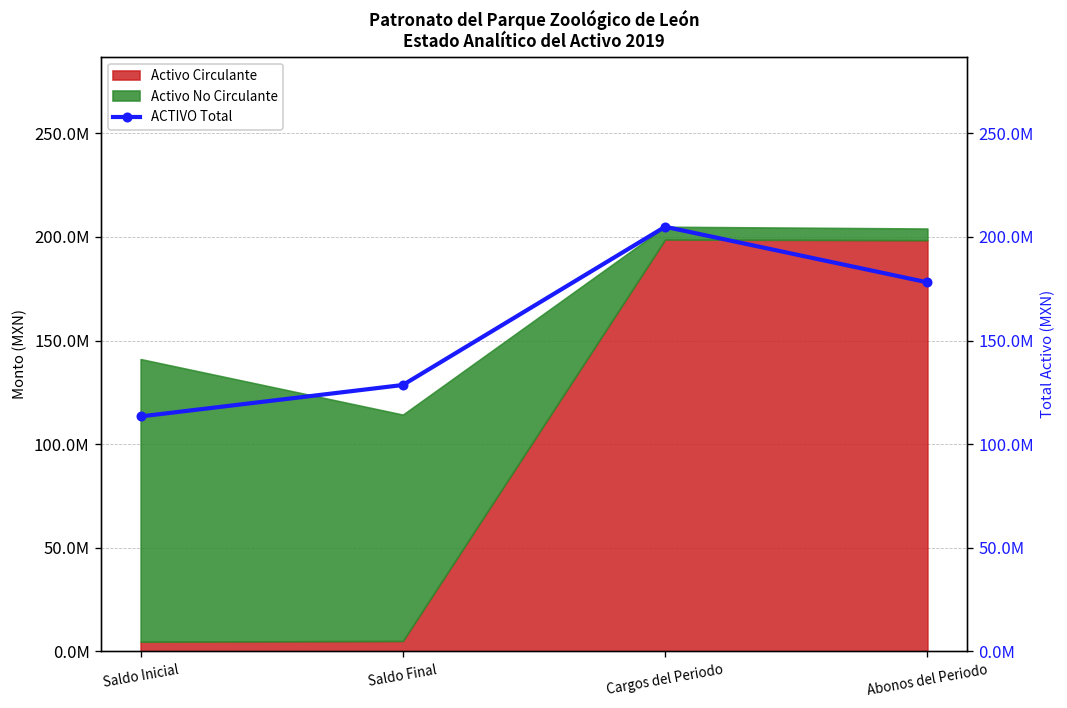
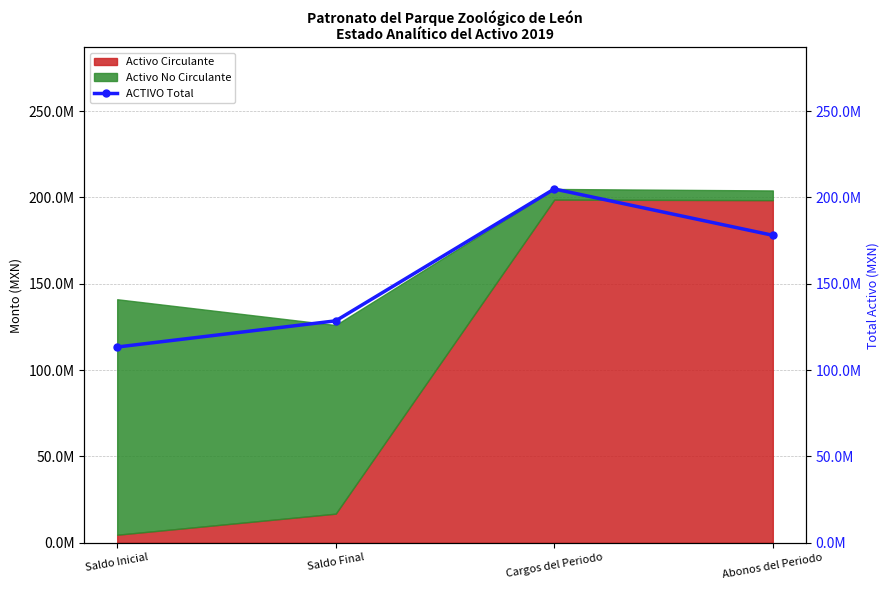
  {
    "Activo Circulante": {
      "Saldo Inicial": 5000000,
-     "Saldo Final": 5000000,
+     "Saldo Final": 17000000,
      "Cargos del Periodo": 199000000,
      "Abonos del Periodo": 198000000
    },
    "Activo No Circulante": {
      "Saldo Inicial": 136000000,
      "Saldo Final": 109000000,
      "Cargos del Periodo": 6000000,
      "Abonos del Periodo": 6000000
    },
    "ACTIVO Total": {
      "Saldo Inicial": 113000000,
      "Saldo Final": 129000000,
      "Cargos del Periodo": 205000000,
      "Abonos del Periodo": 178000000
    }
  }
